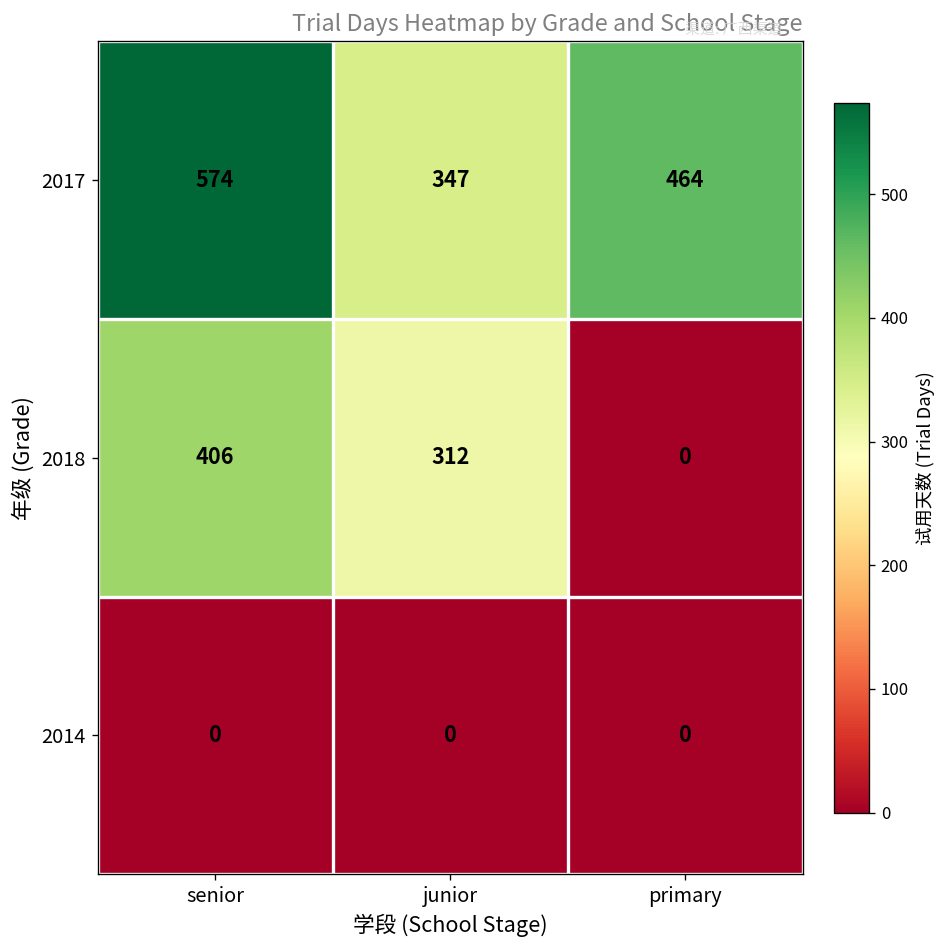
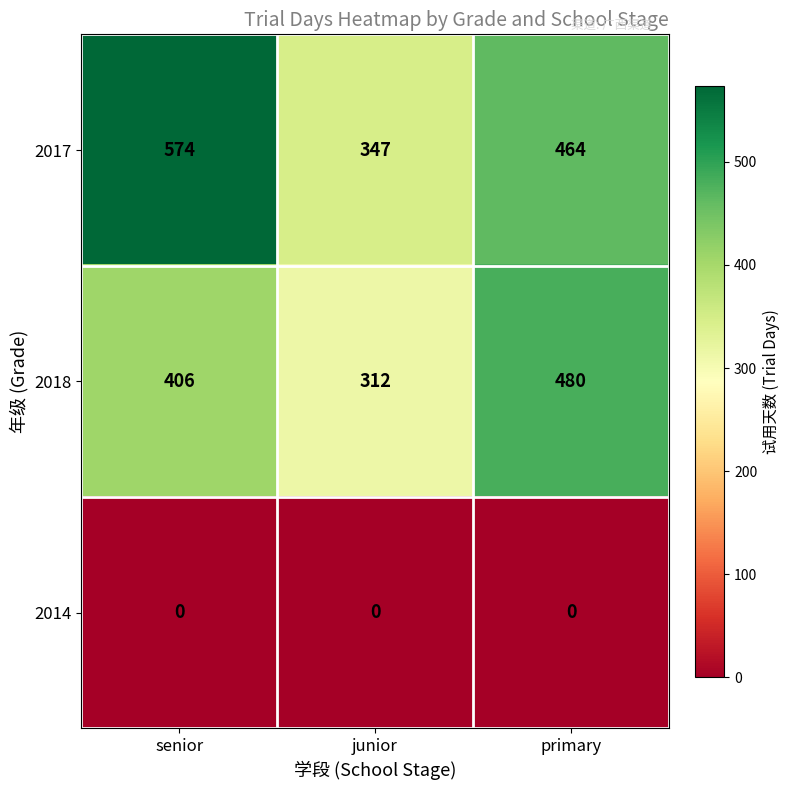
  {
    "2017": {
      "senior": 574,
      "junior": 347,
      "primary": 464
    },
    "2018": {
      "senior": 406,
      "junior": 312,
-     "primary": 0
+     "primary": 480
    },
    "2014": {
      "senior": 0,
      "junior": 0,
      "primary": 0
    }
  }
